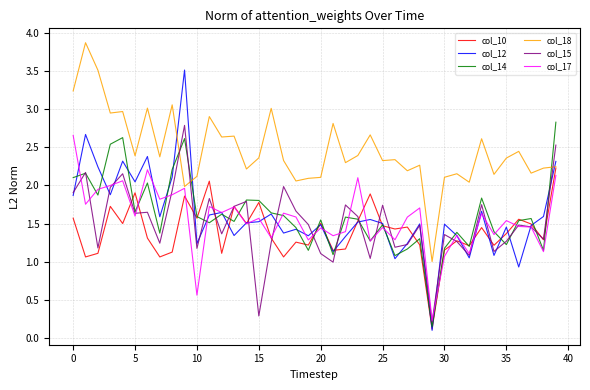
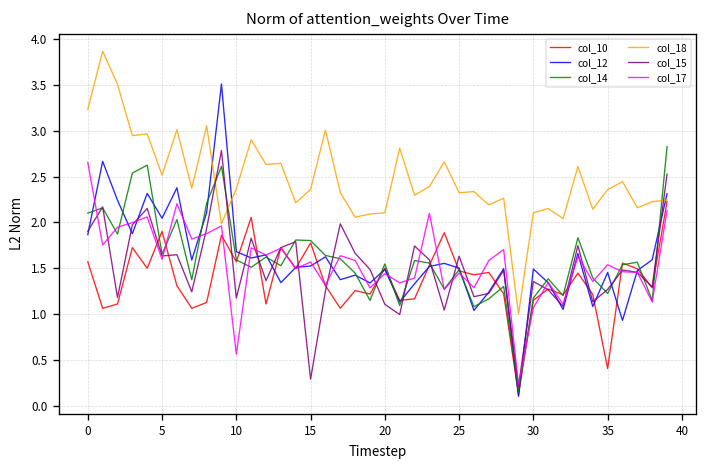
  {
    "col_10": {
      "0": 1.6,
      "5": 1.9,
-     "35": 1.4
+     "35": 0.4
    },
    "col_12": {
      "0": 1.9,
      "5": 2.0,
-     "10": 1.2,
+     "10": 1.7,
      "15": 1.5,
      "30": 1.5,
      "35": 1.5
    },
    "col_14": {
      "0": 2.1,
      "20": 1.5,
      "35": 1.2
    },
    "col_18": {
      "0": 3.2,
-     "5": 2.4,
-     "10": 2.1,
+     "5": 2.5,
+     "10": 2.4,
      "15": 2.4,
      "20": 2.1,
      "25": 2.3,
      "30": 2.1,
      "35": 2.4
    },
    "col_15": {
      "0": 1.9,
      "10": 1.2,
      "15": 0.3,
      "20": 1.1,
-     "25": 1.7,
+     "25": 1.6,
      "30": 1.4,
      "35": 1.3
    },
    "col_17": {
      "0": 2.7,
      "5": 1.6,
      "10": 0.6,
      "15": 1.6,
      "20": 1.4,
      "30": 1.1,
      "35": 1.5
    }
  }
